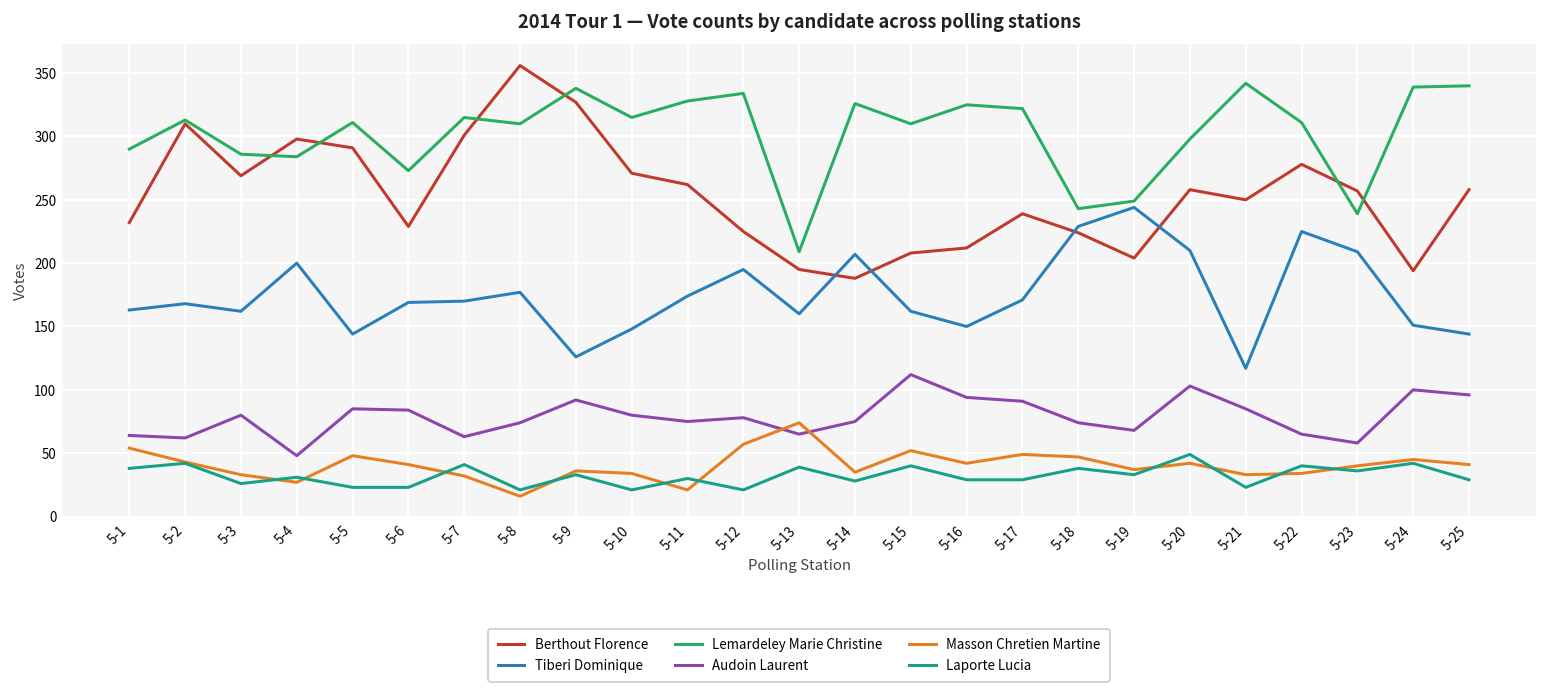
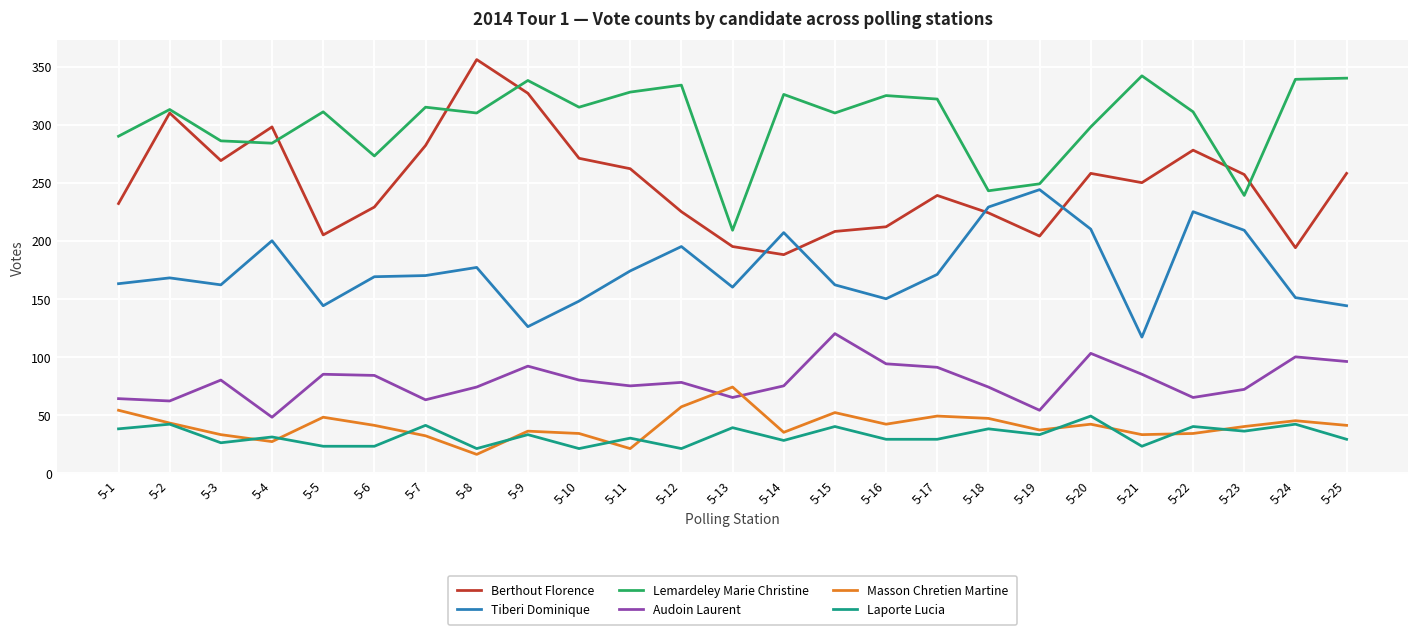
  {
    "Berthout Florence": {
      "5-1": 232,
      "5-2": 310,
      "5-3": 269,
      "5-4": 298,
-     "5-5": 291,
+     "5-5": 205,
      "5-6": 229,
-     "5-7": 301,
+     "5-7": 282,
      "5-8": 356,
      "5-9": 327,
      "5-10": 271,
      "5-11": 262,
      "5-12": 225,
      "5-13": 195,
      "5-14": 188,
      "5-15": 208,
      "5-16": 212,
      "5-17": 239,
      "5-18": 224,
      "5-19": 204,
      "5-20": 258,
      "5-21": 250,
      "5-22": 278,
      "5-23": 257,
      "5-24": 194,
      "5-25": 258
    },
    "Tiberi Dominique": {
      "5-1": 163,
      "5-2": 168,
      "5-3": 162,
      "5-4": 200,
      "5-5": 144,
      "5-6": 169,
      "5-7": 170,
      "5-8": 177,
      "5-9": 126,
      "5-10": 148,
      "5-11": 174,
      "5-12": 195,
      "5-13": 160,
      "5-14": 207,
      "5-15": 162,
      "5-16": 150,
      "5-17": 171,
      "5-18": 229,
      "5-19": 244,
      "5-20": 210,
      "5-21": 117,
      "5-22": 225,
      "5-23": 209,
      "5-24": 151,
      "5-25": 144
    },
    "Audoin Laurent": {
      "5-1": 64,
      "5-2": 62,
      "5-3": 80,
      "5-4": 48,
      "5-5": 85,
      "5-6": 84,
      "5-7": 63,
      "5-8": 74,
      "5-9": 92,
      "5-10": 80,
      "5-11": 75,
      "5-12": 78,
      "5-13": 65,
      "5-14": 75,
-     "5-15": 112,
+     "5-15": 120,
      "5-16": 94,
      "5-17": 91,
      "5-18": 74,
-     "5-19": 68,
+     "5-19": 54,
      "5-20": 103,
      "5-21": 85,
      "5-22": 65,
-     "5-23": 58,
+     "5-23": 72,
      "5-24": 100,
      "5-25": 96
    },
    "Masson Chretien Martine": {
      "5-1": 54,
      "5-3": 33,
      "5-4": 27,
      "5-5": 48,
      "5-6": 41,
      "5-7": 32,
      "5-8": 16,
      "5-9": 36,
      "5-10": 34,
      "5-11": 21,
      "5-12": 57,
      "5-13": 74,
      "5-14": 35,
      "5-15": 52,
      "5-16": 42,
      "5-17": 49,
      "5-18": 47,
      "5-19": 37,
      "5-20": 42,
      "5-21": 33,
      "5-22": 34,
      "5-23": 40,
      "5-24": 45,
      "5-25": 41
    }
  }
